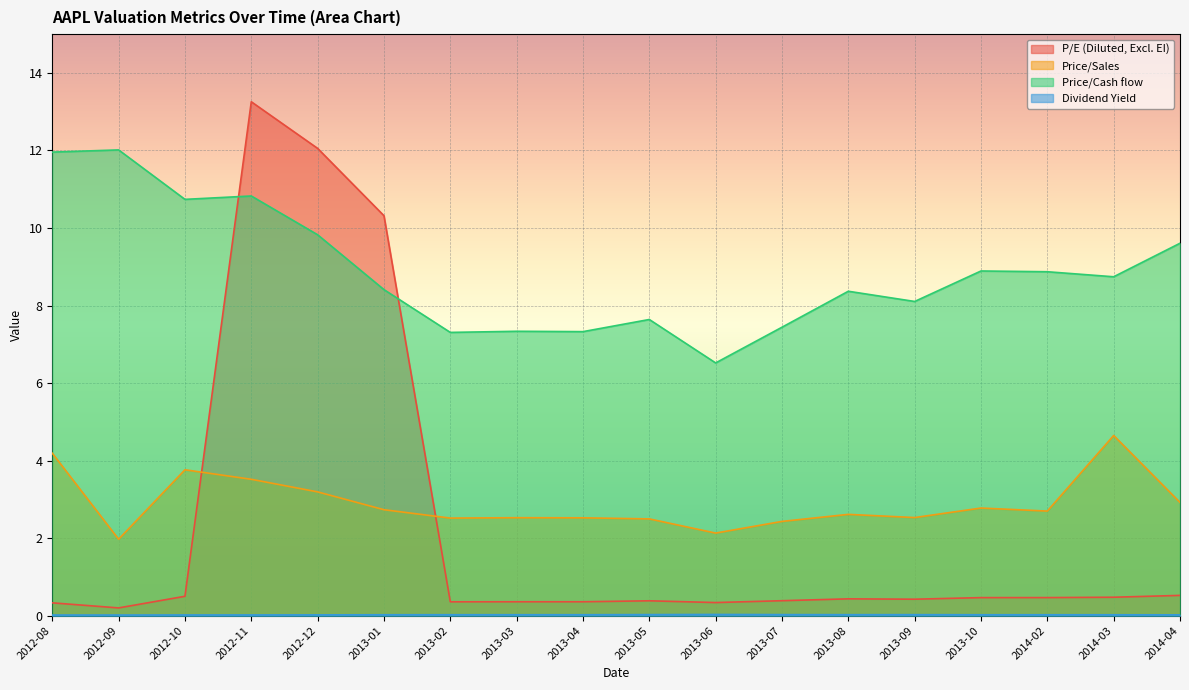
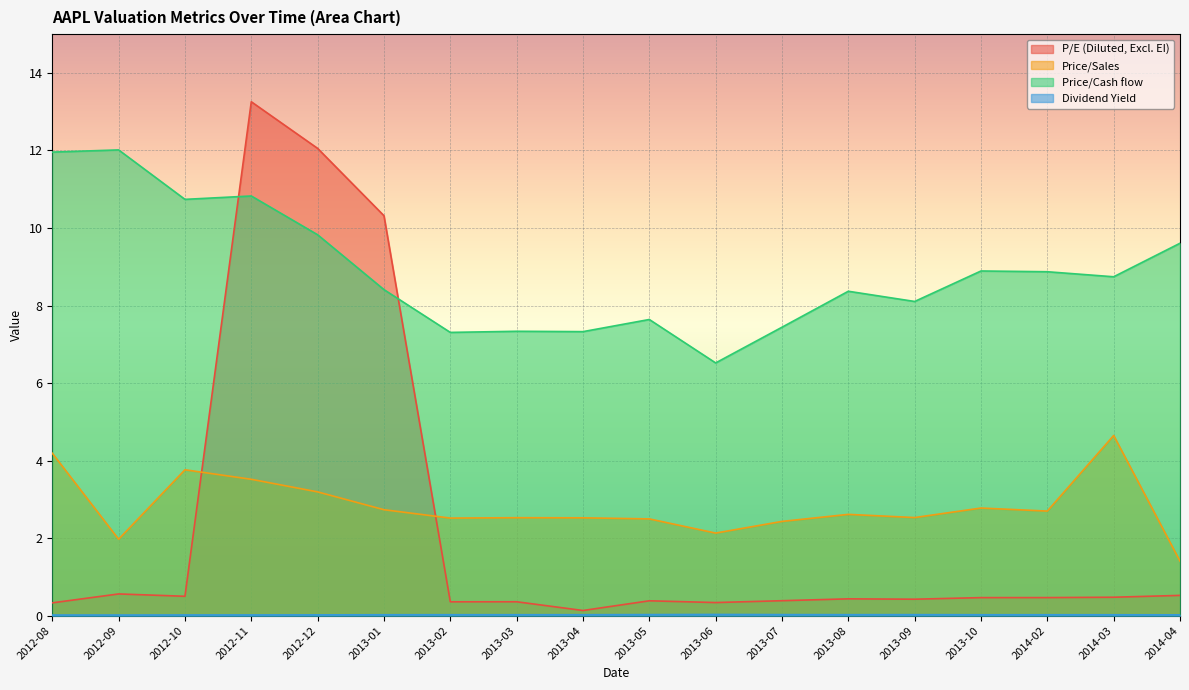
  {
    "P/E (Diluted, Excl. EI)": {
      "2012-08": 0.3,
-     "2012-09": 0.2,
+     "2012-09": 0.6,
      "2012-10": 0.5,
      "2012-11": 13.3,
      "2012-12": 12.1,
      "2013-01": 10.3,
      "2013-02": 0.4,
      "2013-03": 0.4,
-     "2013-04": 0.4,
+     "2013-04": 0.1,
      "2013-05": 0.4,
      "2013-06": 0.3,
      "2013-07": 0.4,
      "2013-08": 0.4,
      "2013-09": 0.4,
      "2013-10": 0.5,
      "2014-02": 0.5,
      "2014-03": 0.5,
      "2014-04": 0.5
    },
    "Price/Sales": {
      "2012-08": 4.2,
      "2012-09": 2.0,
      "2012-10": 3.8,
      "2012-11": 3.5,
      "2012-12": 3.2,
      "2013-01": 2.7,
      "2013-02": 2.5,
      "2013-03": 2.5,
      "2013-04": 2.5,
      "2013-05": 2.5,
      "2013-06": 2.1,
      "2013-07": 2.4,
      "2013-08": 2.6,
      "2013-09": 2.5,
      "2013-10": 2.8,
      "2014-02": 2.7,
      "2014-03": 4.6,
-     "2014-04": 2.9
+     "2014-04": 1.4
    },
    "Price/Cash flow": {
      "2012-08": 12.0,
      "2012-09": 12.0,
      "2012-10": 10.7,
      "2012-11": 10.8,
      "2012-12": 9.8,
      "2013-01": 8.4,
      "2013-02": 7.3,
      "2013-03": 7.3,
      "2013-04": 7.3,
      "2013-05": 7.6,
      "2013-06": 6.5,
      "2013-07": 7.4,
      "2013-08": 8.4,
      "2013-09": 8.1,
      "2013-10": 8.9,
      "2014-02": 8.9,
      "2014-03": 8.7,
      "2014-04": 9.6
    },
    "Dividend Yield": {
      "2012-08": 0.0,
      "2012-09": 0.0,
      "2012-10": 0.0,
      "2012-11": 0.0,
      "2012-12": 0.0,
      "2013-01": 0.0,
      "2013-02": 0.0,
      "2013-03": 0.0,
      "2013-04": 0.0,
      "2013-05": 0.0,
      "2013-06": 0.0,
      "2013-07": 0.0,
      "2013-08": 0.0,
      "2013-09": 0.0,
      "2013-10": 0.0,
      "2014-02": 0.0,
      "2014-03": 0.0,
      "2014-04": 0.0
    }
  }
